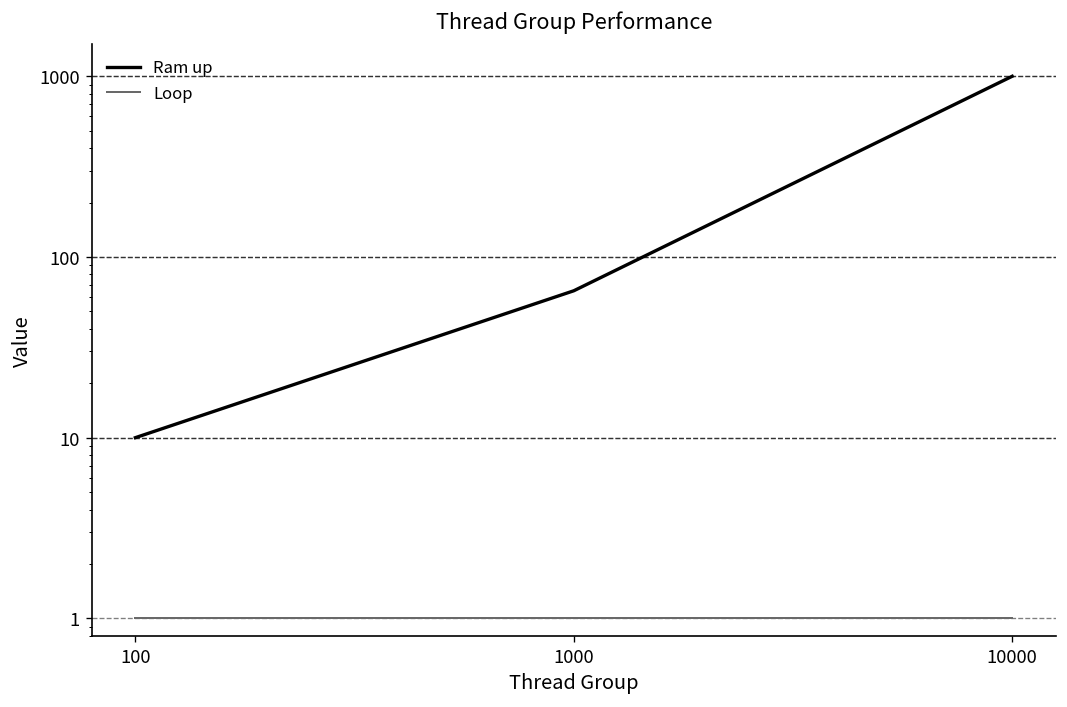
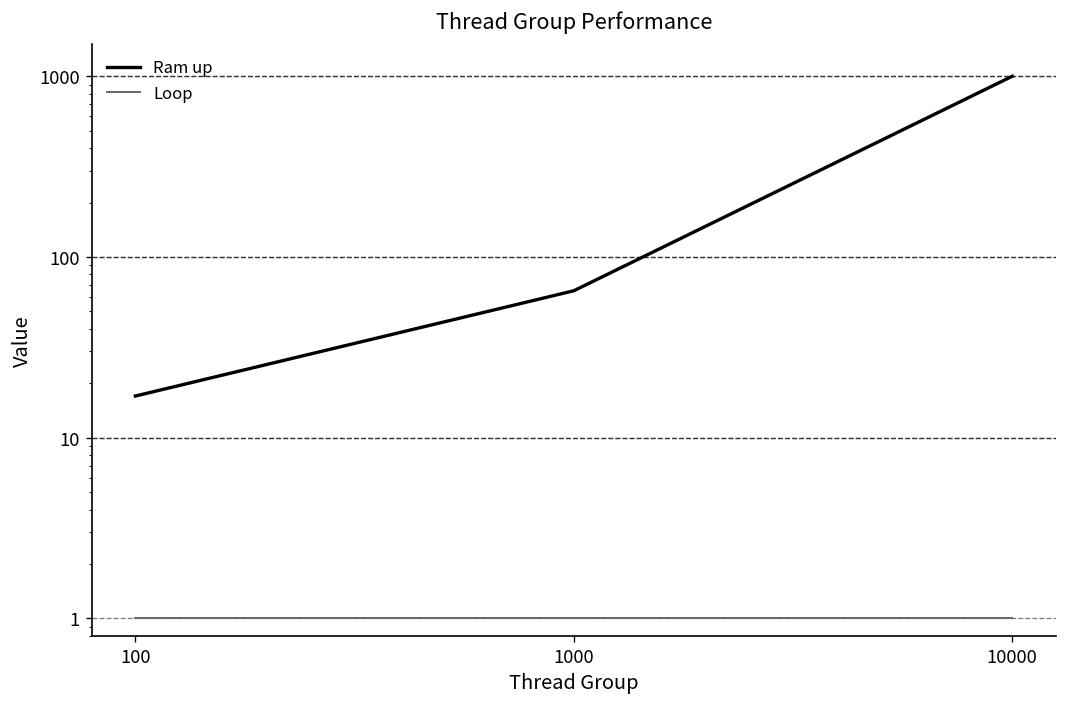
  {
    "Ram up": {
-     "100": 10,
+     "100": 17,
      "1000": 65,
      "10000": 1000
    },
    "Loop": {
      "100": 1,
      "1000": 1,
      "10000": 1
    }
  }
